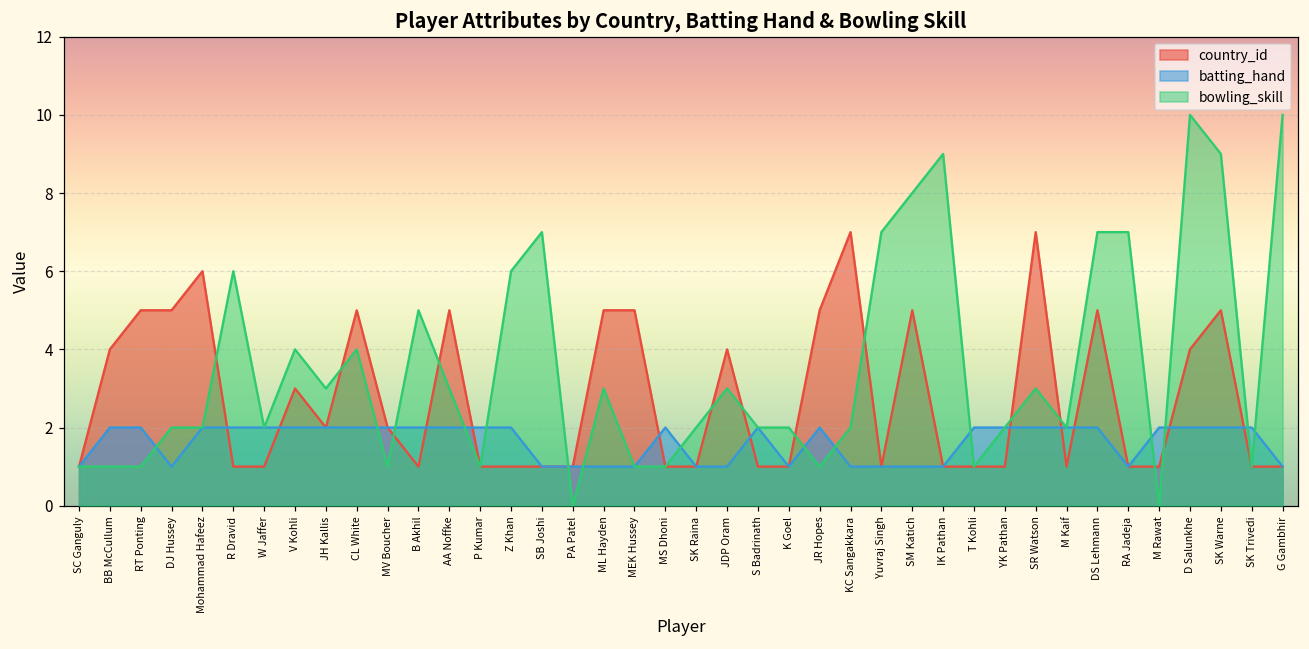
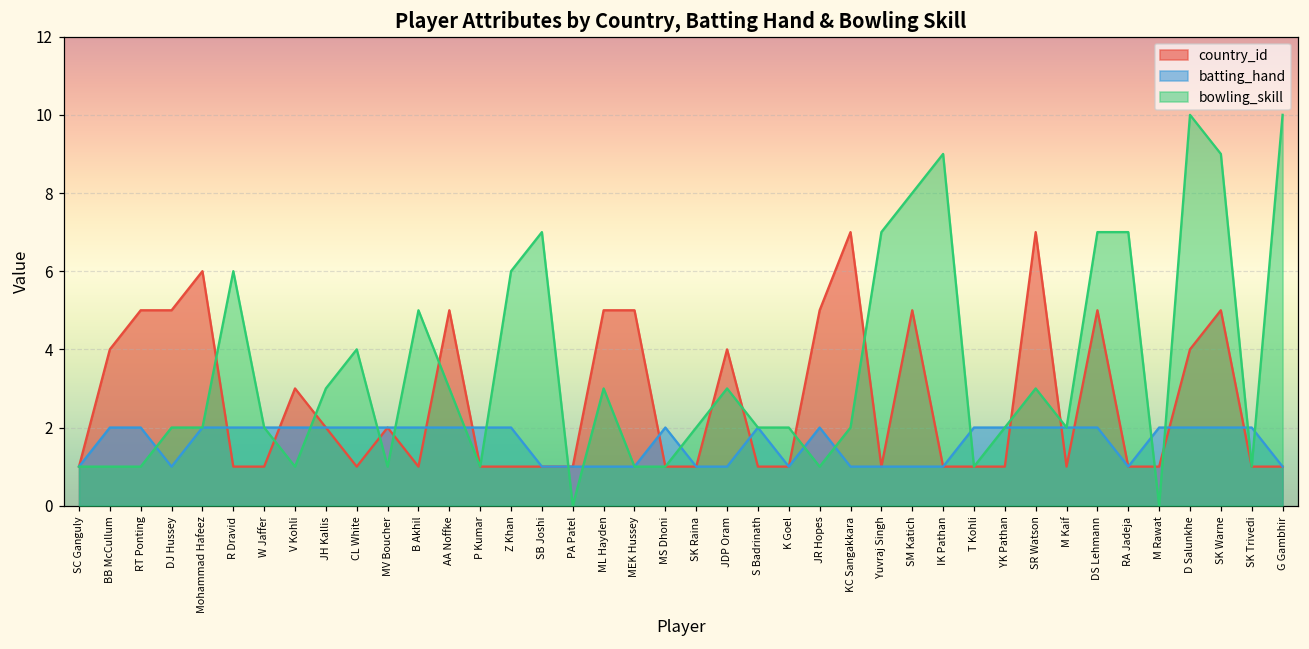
  {
    "country_id": {
      "BB McCullum": 4,
      "RT Ponting": 5,
      "DJ Hussey": 5,
      "Mohammad Hafeez": 6,
      "R Dravid": 1,
      "W Jaffer": 1,
      "V Kohli": 3,
-     "CL White": 5,
+     "CL White": 1,
      "B Akhil": 1,
      "AA Noffke": 5,
      "Z Khan": 1,
      "ML Hayden": 5,
      "MEK Hussey": 5,
      "JDP Oram": 4,
      "S Badrinath": 1,
      "JR Hopes": 5,
      "KC Sangakkara": 7,
      "SM Katich": 5,
      "YK Pathan": 1,
      "SR Watson": 7,
      "M Kaif": 1,
      "DS Lehmann": 5,
      "M Rawat": 1,
      "D Salunkhe": 4,
      "SK Warne": 5
    },
    "batting_hand": {
      "BB McCullum": 2,
      "RT Ponting": 2,
      "DJ Hussey": 1,
      "R Dravid": 2,
      "V Kohli": 2,
      "CL White": 2,
      "B Akhil": 2,
      "AA Noffke": 2,
      "P Kumar": 2,
      "Z Khan": 2,
      "ML Hayden": 1,
      "MS Dhoni": 2,
      "JDP Oram": 1,
      "JR Hopes": 2,
      "KC Sangakkara": 1,
      "SM Katich": 1,
      "T Kohli": 2,
      "SR Watson": 2,
      "DS Lehmann": 2,
      "M Rawat": 2,
      "D Salunkhe": 2,
      "SK Warne": 2,
      "SK Trivedi": 2
    },
    "bowling_skill": {
      "BB McCullum": 1,
      "RT Ponting": 1,
      "DJ Hussey": 2,
      "R Dravid": 6,
-     "V Kohli": 4,
+     "V Kohli": 1,
      "JH Kallis": 3,
      "CL White": 4,
      "MV Boucher": 1,
      "B Akhil": 5,
      "AA Noffke": 3,
      "Z Khan": 6,
      "SB Joshi": 7,
      "PA Patel": 0,
      "ML Hayden": 3,
      "SK Raina": 2,
      "JDP Oram": 3,
      "K Goel": 2,
      "JR Hopes": 1,
      "KC Sangakkara": 2,
      "Yuvraj Singh": 7,
      "SM Katich": 8,
      "IK Pathan": 9,
      "SR Watson": 3,
      "DS Lehmann": 7,
      "RA Jadeja": 7,
      "M Rawat": 0,
      "D Salunkhe": 10,
      "SK Warne": 9,
      "G Gambhir": 10
    }
  }
